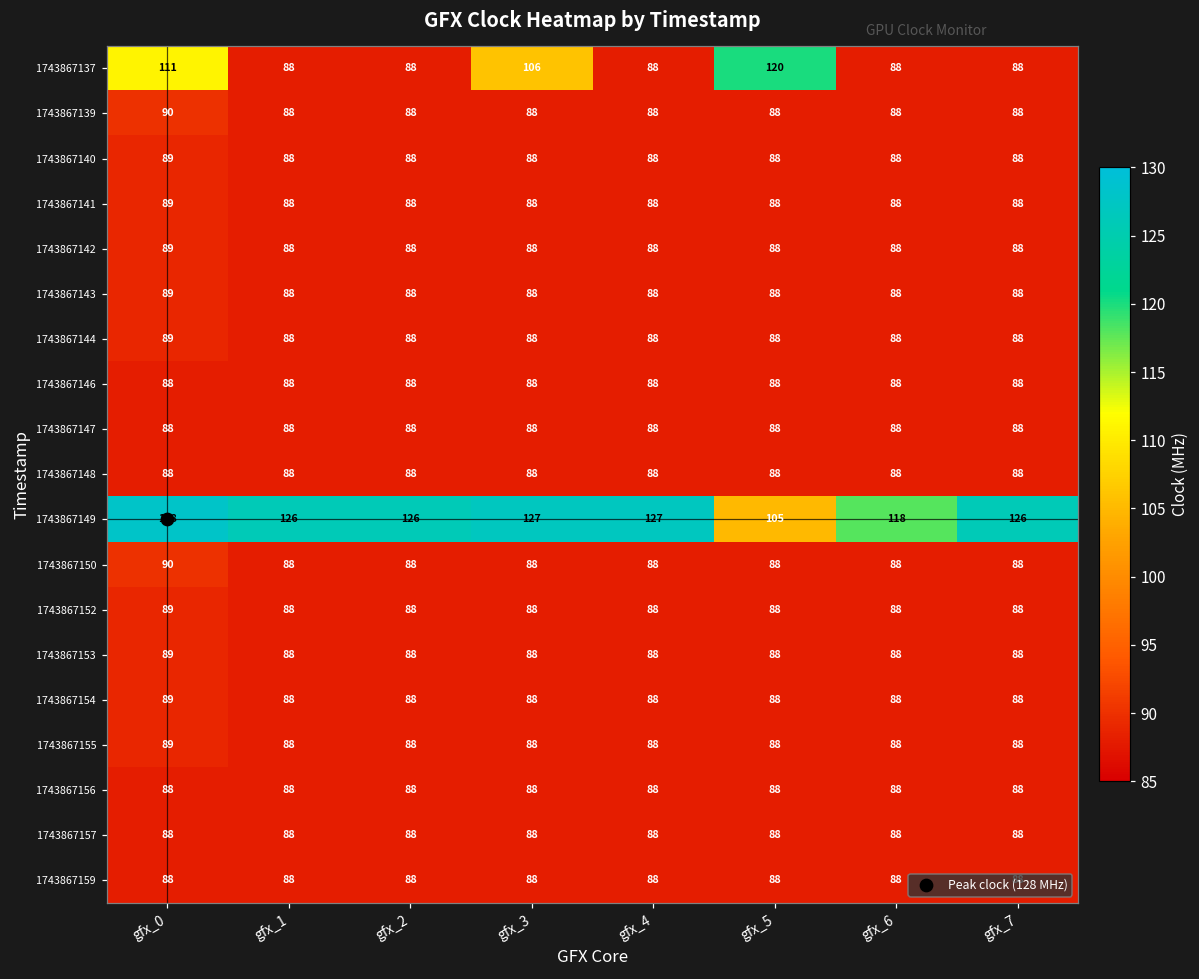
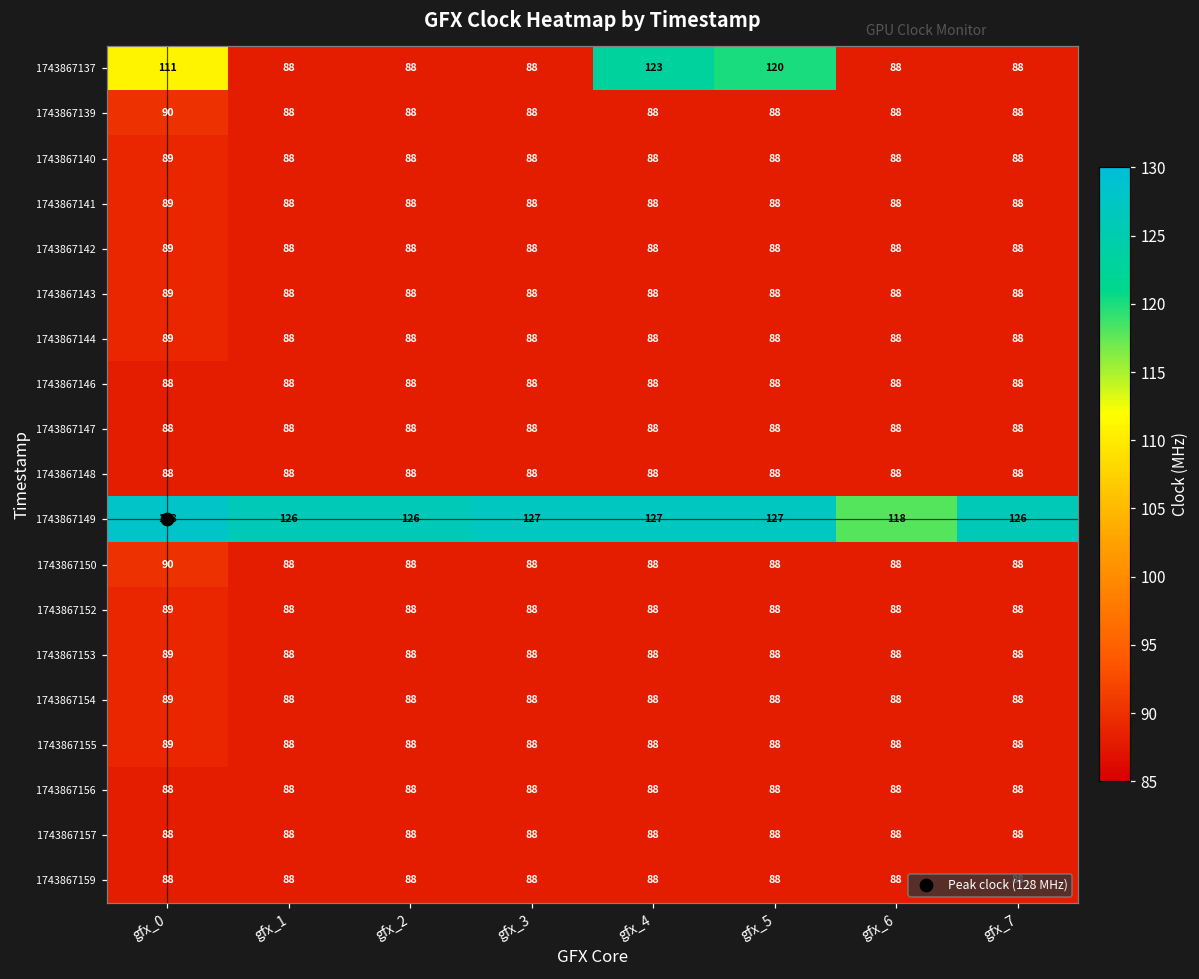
  {
    "1743867137": {
      "gfx_0": 111,
      "gfx_1": 88,
      "gfx_2": 88,
-     "gfx_3": 106,
-     "gfx_4": 88,
+     "gfx_3": 88,
+     "gfx_4": 123,
      "gfx_5": 120,
      "gfx_6": 88,
      "gfx_7": 88
    },
    "1743867139": {
      "gfx_0": 90,
      "gfx_1": 88,
      "gfx_2": 88,
      "gfx_3": 88,
      "gfx_4": 88,
      "gfx_5": 88,
      "gfx_6": 88,
      "gfx_7": 88
    },
    "1743867140": {
      "gfx_0": 89,
      "gfx_1": 88,
      "gfx_2": 88,
      "gfx_3": 88,
      "gfx_4": 88,
      "gfx_5": 88,
      "gfx_6": 88,
      "gfx_7": 88
    },
    "1743867141": {
      "gfx_0": 89,
      "gfx_1": 88,
      "gfx_2": 88,
      "gfx_3": 88,
      "gfx_4": 88,
      "gfx_5": 88,
      "gfx_6": 88,
      "gfx_7": 88
    },
    "1743867142": {
      "gfx_0": 89,
      "gfx_1": 88,
      "gfx_2": 88,
      "gfx_3": 88,
      "gfx_4": 88,
      "gfx_5": 88,
      "gfx_6": 88,
      "gfx_7": 88
    },
    "1743867143": {
      "gfx_0": 89,
      "gfx_1": 88,
      "gfx_2": 88,
      "gfx_3": 88,
      "gfx_4": 88,
      "gfx_5": 88,
      "gfx_6": 88,
      "gfx_7": 88
    },
    "1743867144": {
      "gfx_0": 89,
      "gfx_1": 88,
      "gfx_2": 88,
      "gfx_3": 88,
      "gfx_4": 88,
      "gfx_5": 88,
      "gfx_6": 88,
      "gfx_7": 88
    },
    "1743867146": {
      "gfx_0": 88,
      "gfx_1": 88,
      "gfx_2": 88,
      "gfx_3": 88,
      "gfx_4": 88,
      "gfx_5": 88,
      "gfx_6": 88,
      "gfx_7": 88
    },
    "1743867147": {
      "gfx_0": 88,
      "gfx_1": 88,
      "gfx_2": 88,
      "gfx_3": 88,
      "gfx_4": 88,
      "gfx_5": 88,
      "gfx_6": 88,
      "gfx_7": 88
    },
    "1743867148": {
      "gfx_0": 88,
      "gfx_1": 88,
      "gfx_2": 88,
      "gfx_3": 88,
      "gfx_4": 88,
      "gfx_5": 88,
      "gfx_6": 88,
      "gfx_7": 88
    },
    "1743867149": {
      "gfx_1": 126,
      "gfx_2": 126,
      "gfx_3": 127,
      "gfx_4": 127,
-     "gfx_5": 105,
+     "gfx_5": 127,
      "gfx_6": 118,
      "gfx_7": 126
    },
    "1743867150": {
      "gfx_0": 90,
      "gfx_1": 88,
      "gfx_2": 88,
      "gfx_3": 88,
      "gfx_4": 88,
      "gfx_5": 88,
      "gfx_6": 88,
      "gfx_7": 88
    },
    "1743867152": {
      "gfx_0": 89,
      "gfx_1": 88,
      "gfx_2": 88,
      "gfx_3": 88,
      "gfx_4": 88,
      "gfx_5": 88,
      "gfx_6": 88,
      "gfx_7": 88
    },
    "1743867153": {
      "gfx_0": 89,
      "gfx_1": 88,
      "gfx_2": 88,
      "gfx_3": 88,
      "gfx_4": 88,
      "gfx_5": 88,
      "gfx_6": 88,
      "gfx_7": 88
    },
    "1743867154": {
      "gfx_0": 89,
      "gfx_1": 88,
      "gfx_2": 88,
      "gfx_3": 88,
      "gfx_4": 88,
      "gfx_5": 88,
      "gfx_6": 88,
      "gfx_7": 88
    },
    "1743867155": {
      "gfx_0": 89,
      "gfx_1": 88,
      "gfx_2": 88,
      "gfx_3": 88,
      "gfx_4": 88,
      "gfx_5": 88,
      "gfx_6": 88,
      "gfx_7": 88
    },
    "1743867156": {
      "gfx_0": 88,
      "gfx_1": 88,
      "gfx_2": 88,
      "gfx_3": 88,
      "gfx_4": 88,
      "gfx_5": 88,
      "gfx_6": 88,
      "gfx_7": 88
    },
    "1743867157": {
      "gfx_0": 88,
      "gfx_1": 88,
      "gfx_2": 88,
      "gfx_3": 88,
      "gfx_4": 88,
      "gfx_5": 88,
      "gfx_6": 88,
      "gfx_7": 88
    },
    "1743867159": {
      "gfx_0": 88,
      "gfx_1": 88,
      "gfx_2": 88,
      "gfx_3": 88,
      "gfx_4": 88,
      "gfx_5": 88,
      "gfx_6": 88
    }
  }
